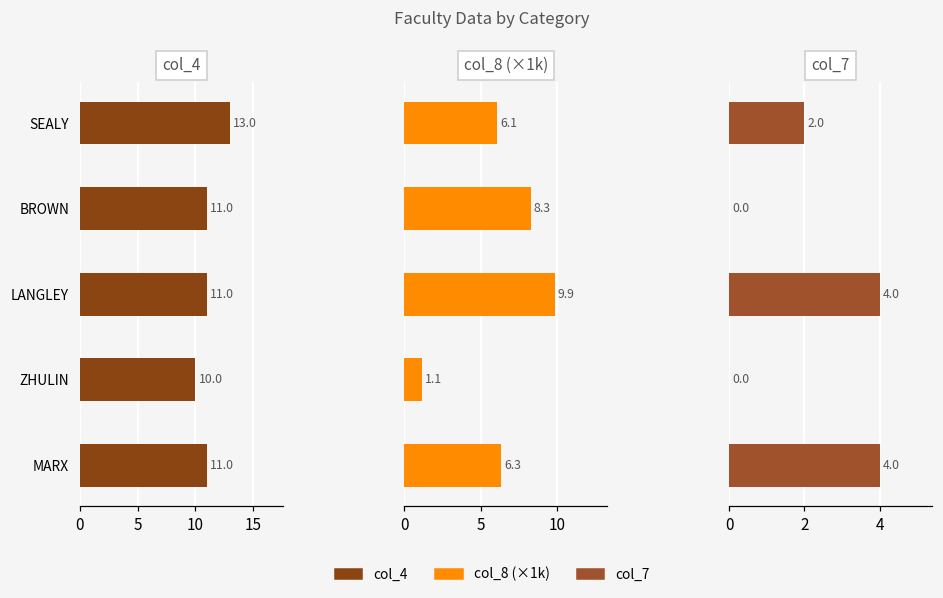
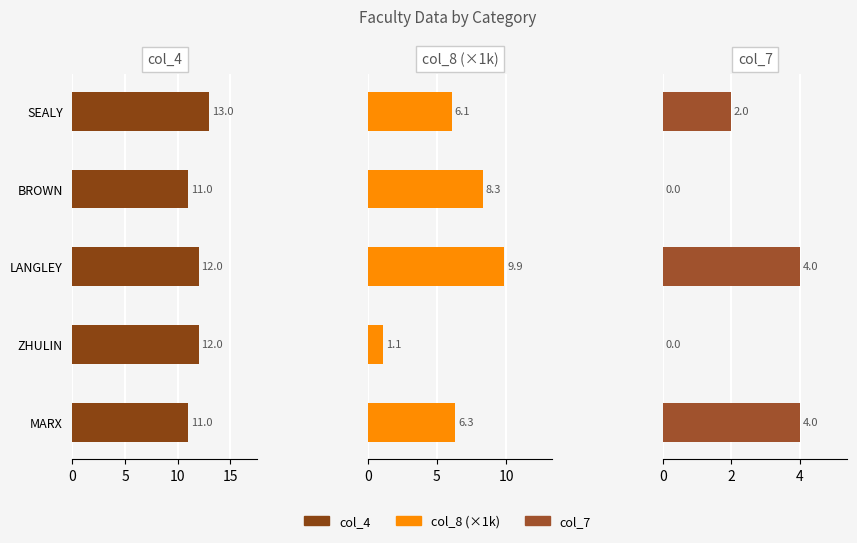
  {
    "col_4": {
      "SEALY": 13.0,
      "BROWN": 11.0,
-     "LANGLEY": 11.0,
-     "ZHULIN": 10.0,
+     "LANGLEY": 12.0,
+     "ZHULIN": 12.0,
      "MARX": 11.0
    }
  }
